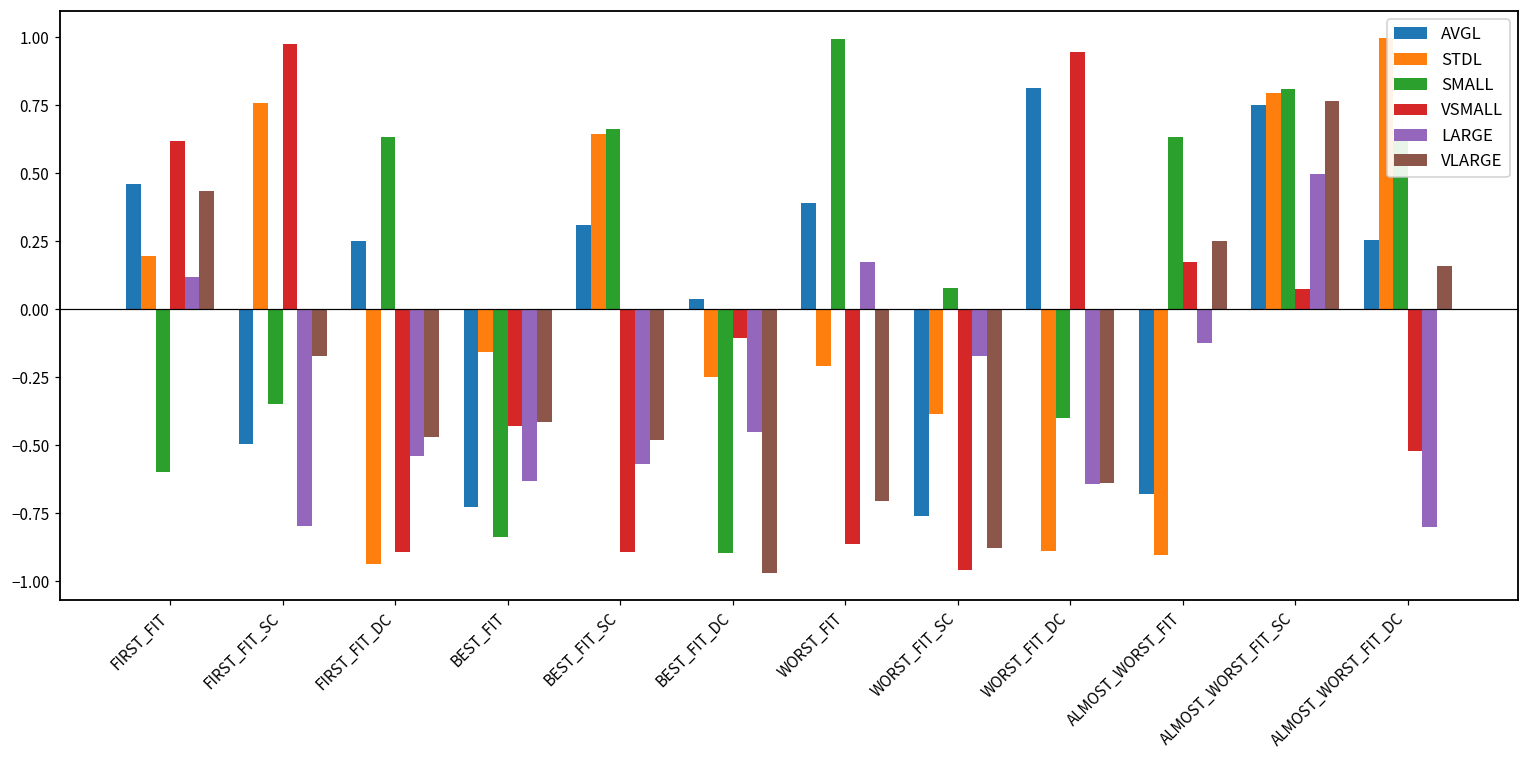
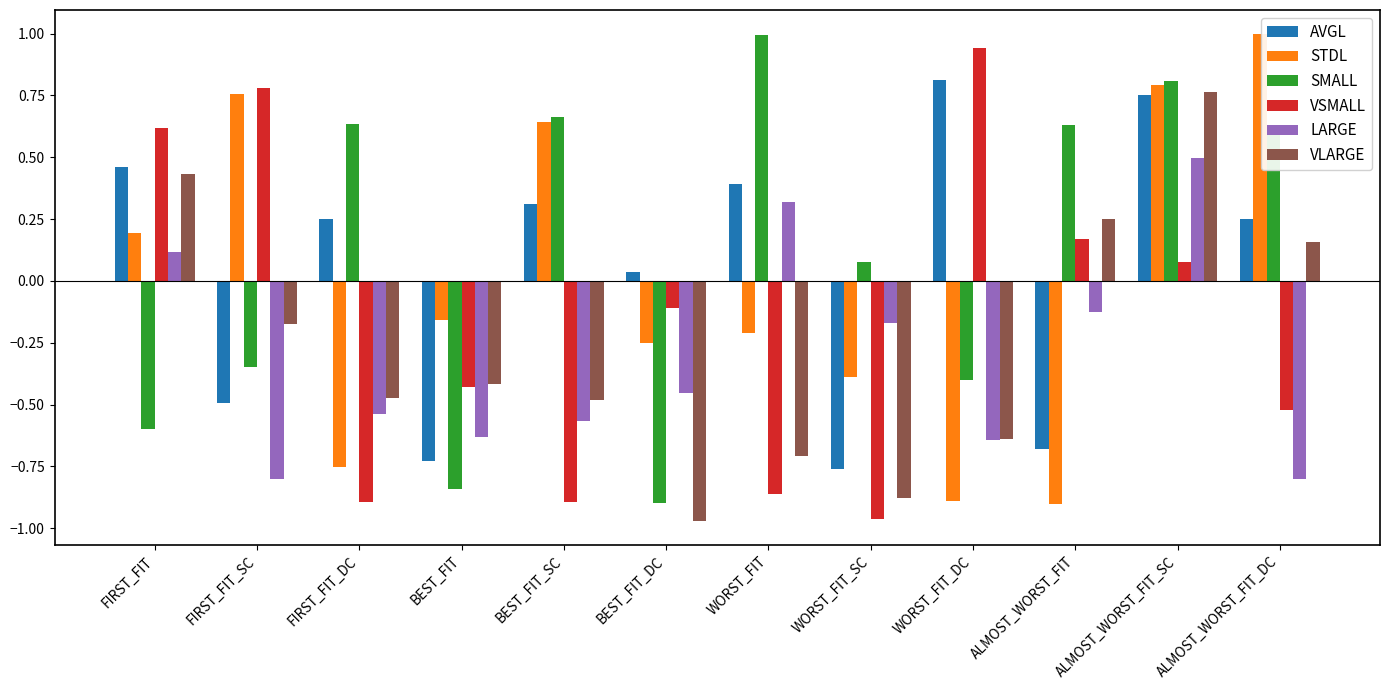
  {
    "AVGL": {
      "FIRST_FIT": 0.46,
      "FIRST_FIT_SC": -0.49,
      "FIRST_FIT_DC": 0.25,
      "BEST_FIT": -0.73,
      "BEST_FIT_SC": 0.31,
      "BEST_FIT_DC": 0.04,
      "WORST_FIT": 0.39,
      "WORST_FIT_SC": -0.76,
      "WORST_FIT_DC": 0.81,
      "ALMOST_WORST_FIT": -0.68,
      "ALMOST_WORST_FIT_SC": 0.75,
      "ALMOST_WORST_FIT_DC": 0.25
    },
    "STDL": {
      "FIRST_FIT": 0.19,
      "FIRST_FIT_SC": 0.76,
-     "FIRST_FIT_DC": -0.94,
+     "FIRST_FIT_DC": -0.75,
      "BEST_FIT": -0.16,
      "BEST_FIT_SC": 0.64,
      "BEST_FIT_DC": -0.25,
      "WORST_FIT": -0.21,
      "WORST_FIT_SC": -0.39,
      "WORST_FIT_DC": -0.89,
      "ALMOST_WORST_FIT": -0.90,
      "ALMOST_WORST_FIT_SC": 0.79,
      "ALMOST_WORST_FIT_DC": 1.00
    },
    "SMALL": {
      "FIRST_FIT": -0.60,
      "FIRST_FIT_SC": -0.35,
      "FIRST_FIT_DC": 0.63,
      "BEST_FIT": -0.84,
      "BEST_FIT_SC": 0.66,
      "BEST_FIT_DC": -0.90,
      "WORST_FIT": 0.99,
      "WORST_FIT_SC": 0.08,
      "WORST_FIT_DC": -0.40,
      "ALMOST_WORST_FIT": 0.63,
      "ALMOST_WORST_FIT_SC": 0.81
    },
    "VSMALL": {
      "FIRST_FIT": 0.62,
-     "FIRST_FIT_SC": 0.97,
+     "FIRST_FIT_SC": 0.78,
      "FIRST_FIT_DC": -0.89,
      "BEST_FIT": -0.43,
      "BEST_FIT_SC": -0.89,
      "BEST_FIT_DC": -0.11,
      "WORST_FIT": -0.86,
      "WORST_FIT_SC": -0.96,
      "WORST_FIT_DC": 0.94,
      "ALMOST_WORST_FIT": 0.17,
      "ALMOST_WORST_FIT_SC": 0.08,
      "ALMOST_WORST_FIT_DC": -0.52
    },
    "LARGE": {
      "FIRST_FIT": 0.12,
      "FIRST_FIT_SC": -0.80,
      "FIRST_FIT_DC": -0.54,
      "BEST_FIT": -0.63,
      "BEST_FIT_SC": -0.57,
      "BEST_FIT_DC": -0.45,
-     "WORST_FIT": 0.17,
+     "WORST_FIT": 0.32,
      "WORST_FIT_SC": -0.17,
      "WORST_FIT_DC": -0.64,
      "ALMOST_WORST_FIT": -0.12,
      "ALMOST_WORST_FIT_SC": 0.50,
      "ALMOST_WORST_FIT_DC": -0.80
    },
    "VLARGE": {
      "FIRST_FIT": 0.43,
      "FIRST_FIT_SC": -0.17,
      "FIRST_FIT_DC": -0.47,
      "BEST_FIT": -0.42,
      "BEST_FIT_SC": -0.48,
      "BEST_FIT_DC": -0.97,
      "WORST_FIT": -0.71,
      "WORST_FIT_SC": -0.88,
      "WORST_FIT_DC": -0.64,
      "ALMOST_WORST_FIT": 0.25,
      "ALMOST_WORST_FIT_SC": 0.76,
      "ALMOST_WORST_FIT_DC": 0.16
    }
  }
